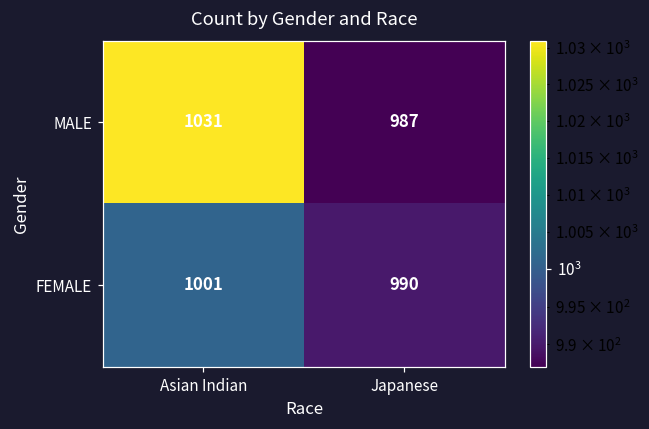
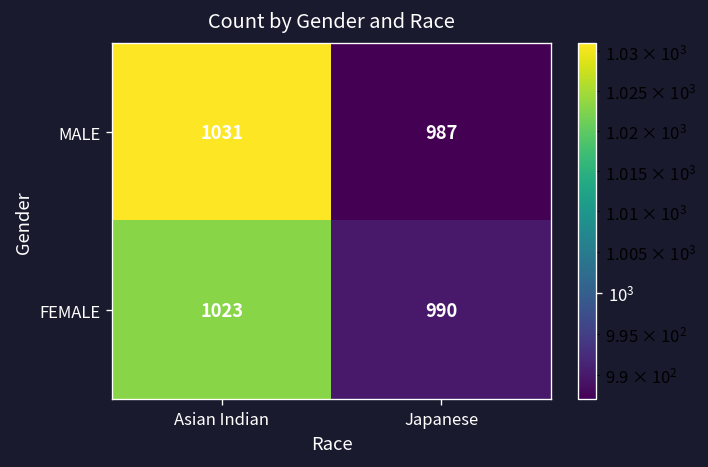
  {
    "MALE": {
      "Asian Indian": 1031,
      "Japanese": 987
    },
    "FEMALE": {
-     "Asian Indian": 1001,
+     "Asian Indian": 1023,
      "Japanese": 990
    }
  }
